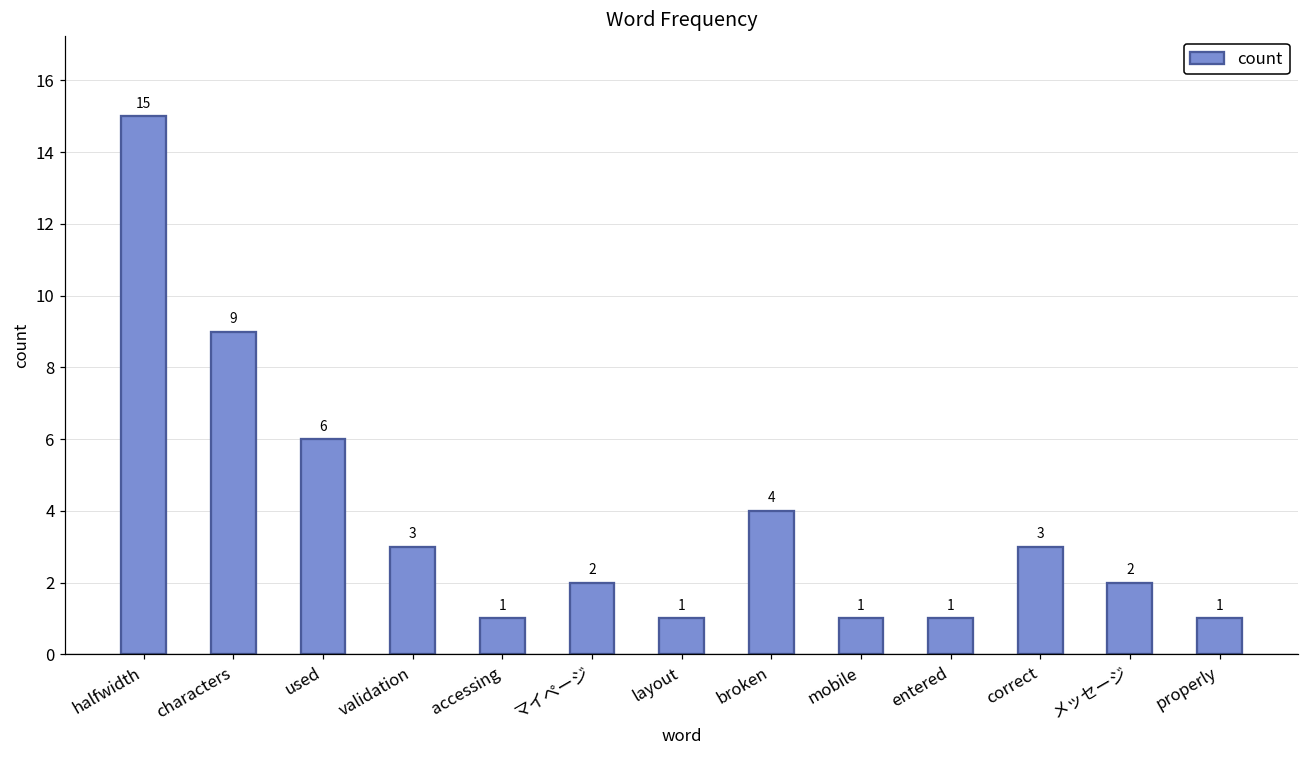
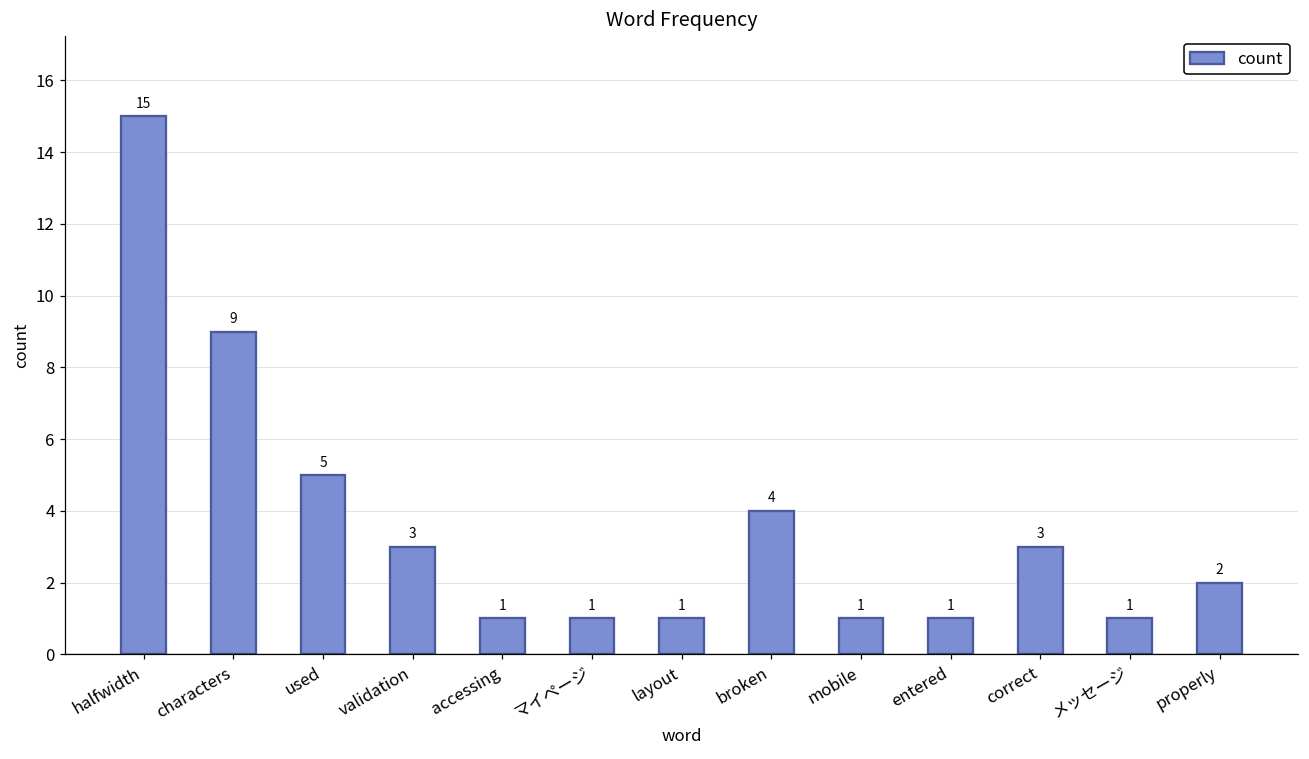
  {
    "halfwidth": 15,
    "characters": 9,
-   "used": 6,
+   "used": 5,
    "validation": 3,
    "accessing": 1,
-   "マイページ": 2,
+   "マイページ": 1,
    "layout": 1,
    "broken": 4,
    "mobile": 1,
    "entered": 1,
    "correct": 3,
-   "メッセージ": 2,
-   "properly": 1
+   "メッセージ": 1,
+   "properly": 2
  }
